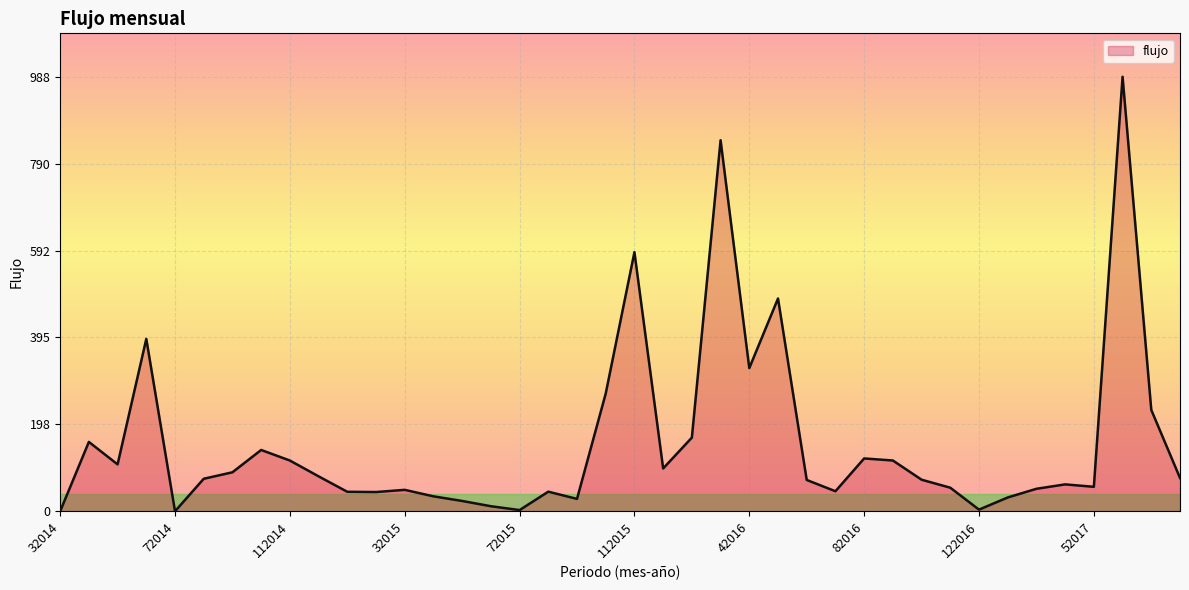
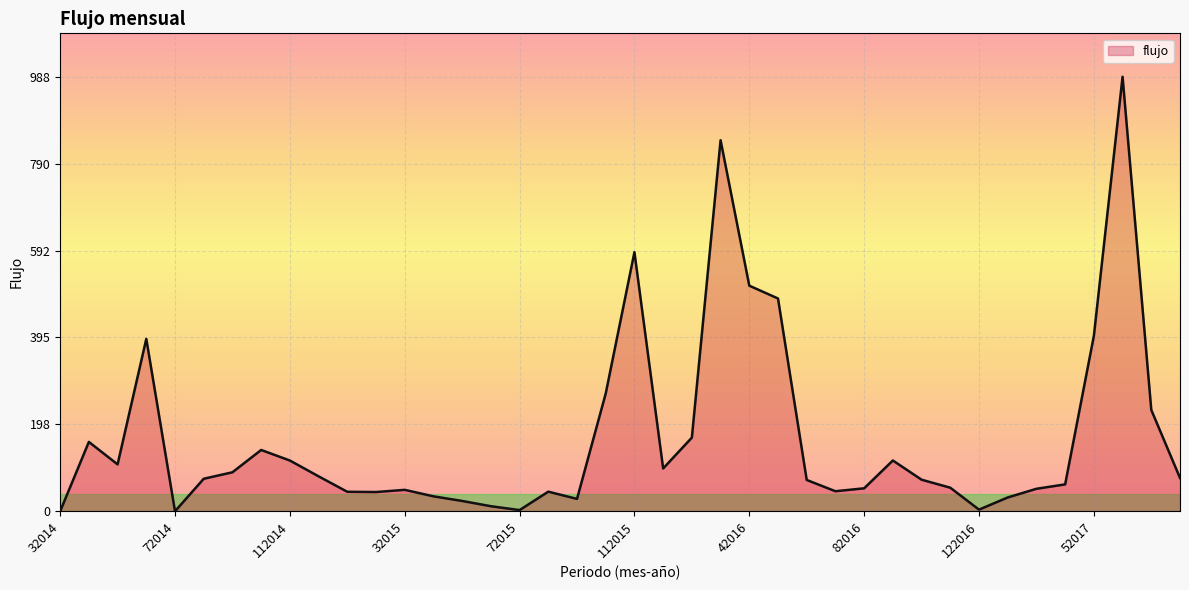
  {
    "112014": 120,
    "32015": 50,
    "112015": 590,
-   "42016": 330,
-   "82016": 120,
-   "52017": 60
+   "42016": 510,
+   "82016": 50,
+   "52017": 400
  }
